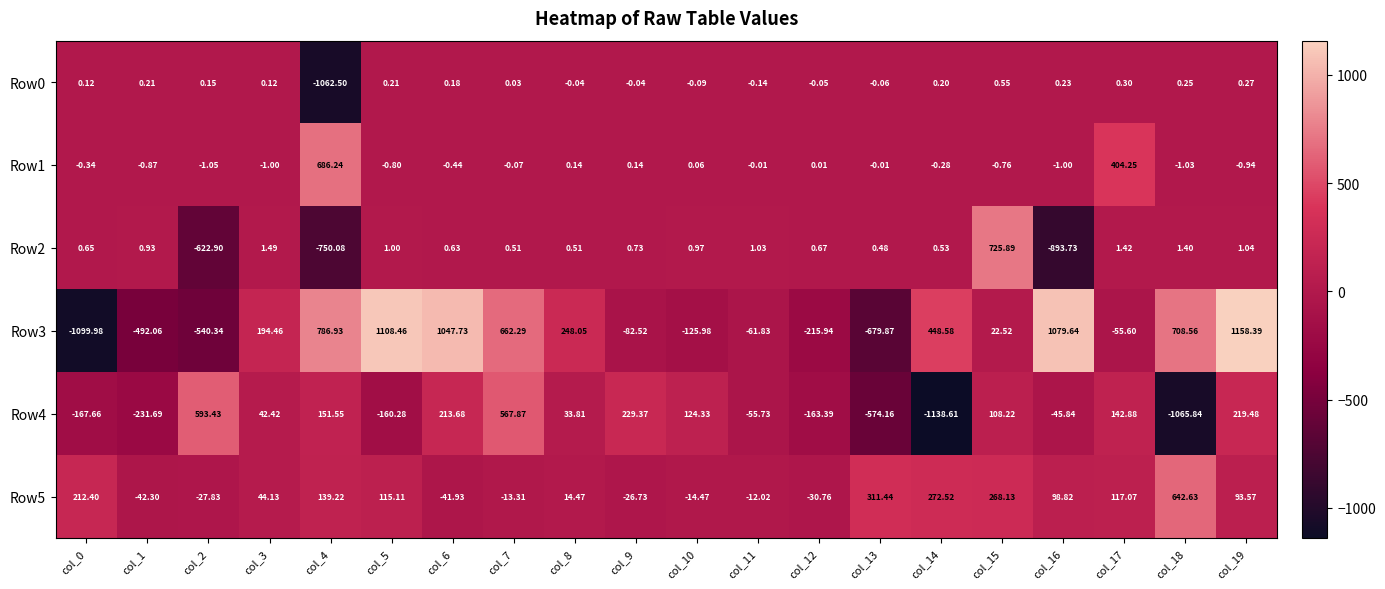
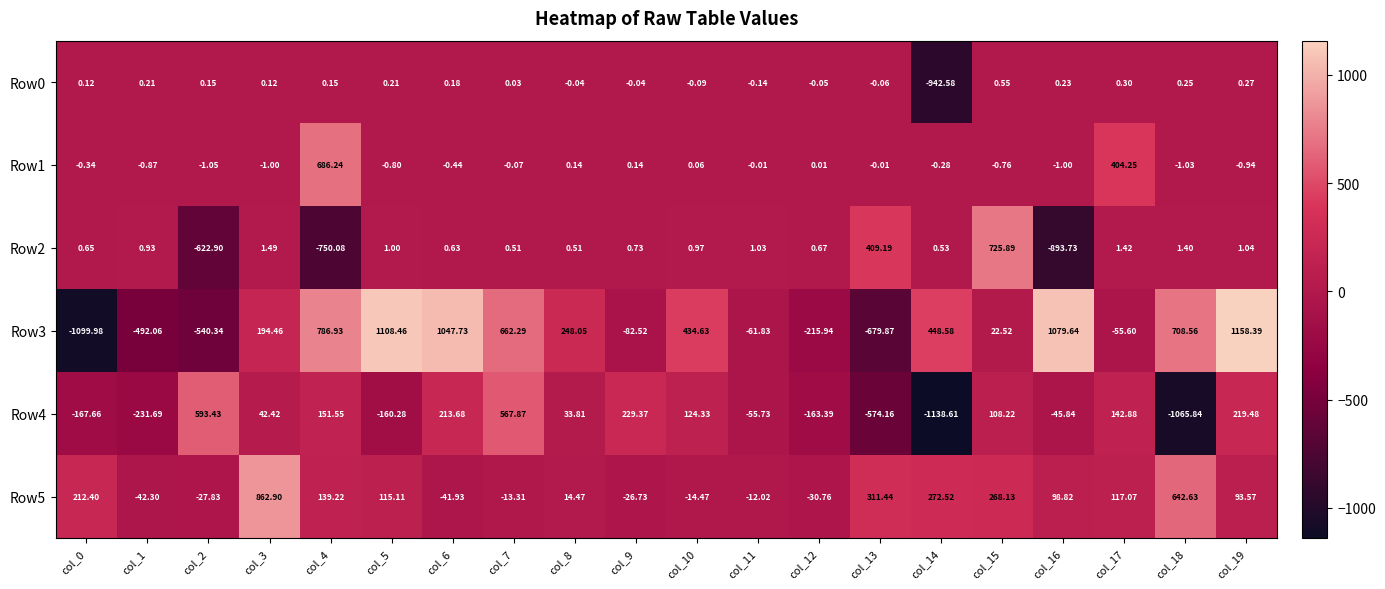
  {
    "Row0": {
      "col_0": 0.12,
      "col_1": 0.21,
      "col_2": 0.15,
      "col_3": 0.12,
-     "col_4": -1062.50,
+     "col_4": 0.15,
      "col_5": 0.21,
      "col_6": 0.18,
      "col_7": 0.03,
      "col_8": -0.04,
      "col_9": -0.04,
      "col_10": -0.09,
      "col_11": -0.14,
      "col_12": -0.05,
      "col_13": -0.06,
-     "col_14": 0.20,
+     "col_14": -942.58,
      "col_15": 0.55,
      "col_16": 0.23,
      "col_17": 0.30,
      "col_18": 0.25,
      "col_19": 0.27
    },
    "Row1": {
      "col_0": -0.34,
      "col_1": -0.87,
      "col_2": -1.05,
      "col_3": -1.00,
      "col_4": 686.24,
      "col_5": -0.80,
      "col_6": -0.44,
      "col_7": -0.07,
      "col_8": 0.14,
      "col_9": 0.14,
      "col_10": 0.06,
      "col_11": -0.01,
      "col_12": 0.01,
      "col_13": -0.01,
      "col_14": -0.28,
      "col_15": -0.76,
      "col_16": -1.00,
      "col_17": 404.25,
      "col_18": -1.03,
      "col_19": -0.94
    },
    "Row2": {
      "col_0": 0.65,
      "col_1": 0.93,
      "col_2": -622.90,
      "col_3": 1.49,
      "col_4": -750.08,
      "col_5": 1.00,
      "col_6": 0.63,
      "col_7": 0.51,
      "col_8": 0.51,
      "col_9": 0.73,
      "col_10": 0.97,
      "col_11": 1.03,
      "col_12": 0.67,
-     "col_13": 0.48,
+     "col_13": 409.19,
      "col_14": 0.53,
      "col_15": 725.89,
      "col_16": -893.73,
      "col_17": 1.42,
      "col_18": 1.40,
      "col_19": 1.04
    },
    "Row3": {
      "col_0": -1099.98,
      "col_1": -492.06,
      "col_2": -540.34,
      "col_3": 194.46,
      "col_4": 786.93,
      "col_5": 1108.46,
      "col_6": 1047.73,
      "col_7": 662.29,
      "col_8": 248.05,
      "col_9": -82.52,
-     "col_10": -125.98,
+     "col_10": 434.63,
      "col_11": -61.83,
      "col_12": -215.94,
      "col_13": -679.87,
      "col_14": 448.58,
      "col_15": 22.52,
      "col_16": 1079.64,
      "col_17": -55.60,
      "col_18": 708.56,
      "col_19": 1158.39
    },
    "Row4": {
      "col_0": -167.66,
      "col_1": -231.69,
      "col_2": 593.43,
      "col_3": 42.42,
      "col_4": 151.55,
      "col_5": -160.28,
      "col_6": 213.68,
      "col_7": 567.87,
      "col_8": 33.81,
      "col_9": 229.37,
      "col_10": 124.33,
      "col_11": -55.73,
      "col_12": -163.39,
      "col_13": -574.16,
      "col_14": -1138.61,
      "col_15": 108.22,
      "col_16": -45.84,
      "col_17": 142.88,
      "col_18": -1065.84,
      "col_19": 219.48
    },
    "Row5": {
      "col_0": 212.40,
      "col_1": -42.30,
      "col_2": -27.83,
-     "col_3": 44.13,
+     "col_3": 862.90,
      "col_4": 139.22,
      "col_5": 115.11,
      "col_6": -41.93,
      "col_7": -13.31,
      "col_8": 14.47,
      "col_9": -26.73,
      "col_10": -14.47,
      "col_11": -12.02,
      "col_12": -30.76,
      "col_13": 311.44,
      "col_14": 272.52,
      "col_15": 268.13,
      "col_16": 98.82,
      "col_17": 117.07,
      "col_18": 642.63,
      "col_19": 93.57
    }
  }
